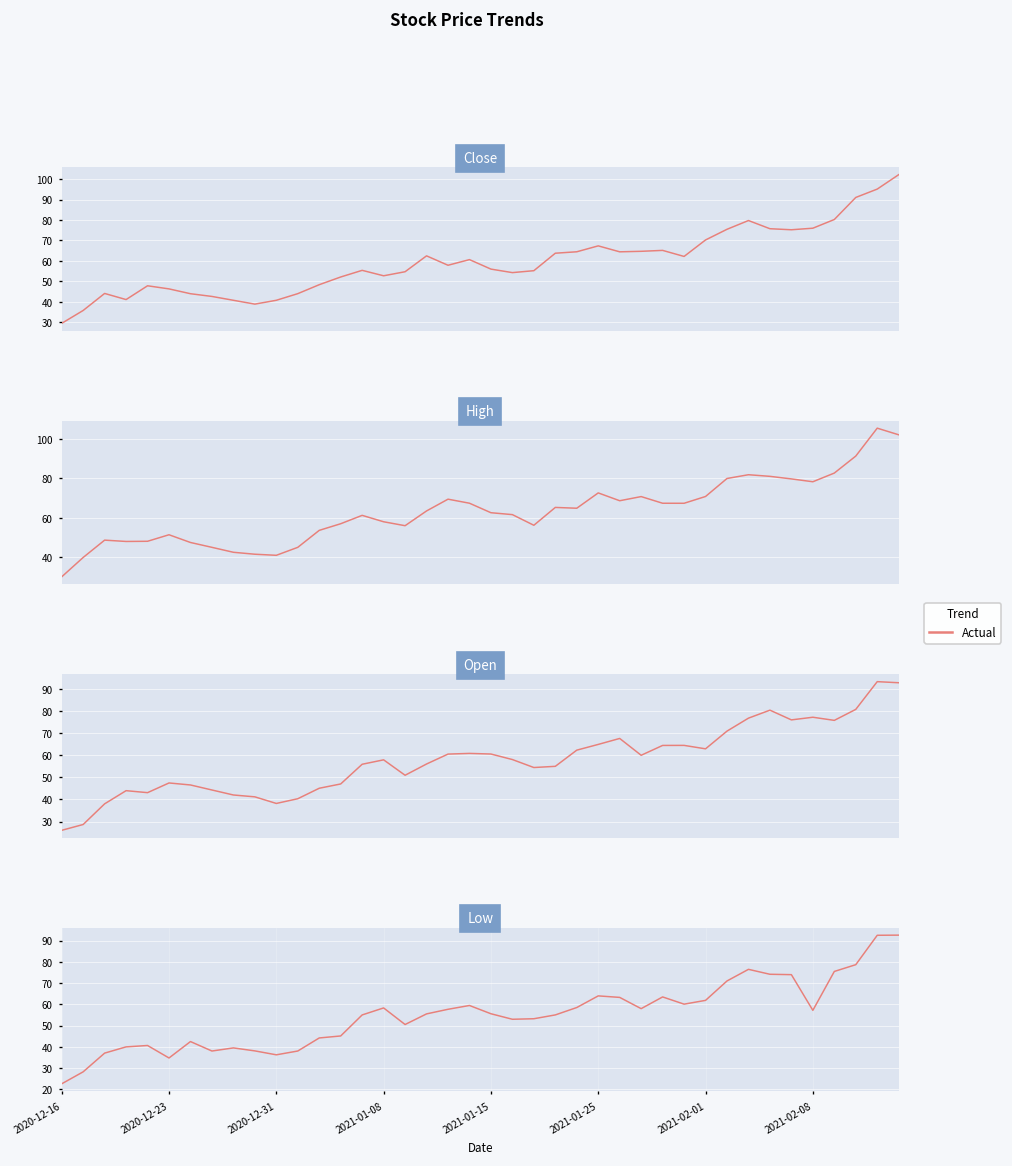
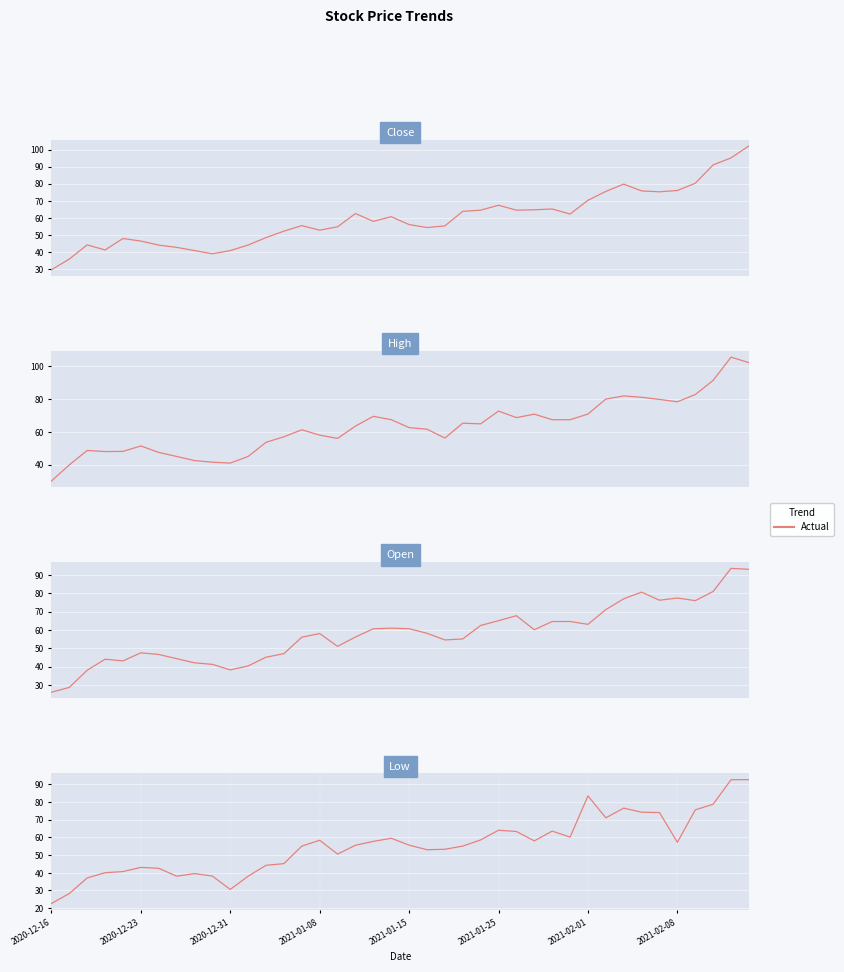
  {
    "Low": {
      "2020-12-16": 23,
-     "2020-12-23": 35,
-     "2020-12-31": 36,
+     "2020-12-23": 43,
+     "2020-12-31": 31,
      "2021-01-08": 58,
      "2021-01-15": 56,
      "2021-01-25": 64,
-     "2021-02-01": 62,
+     "2021-02-01": 83,
      "2021-02-08": 57
    }
  }
